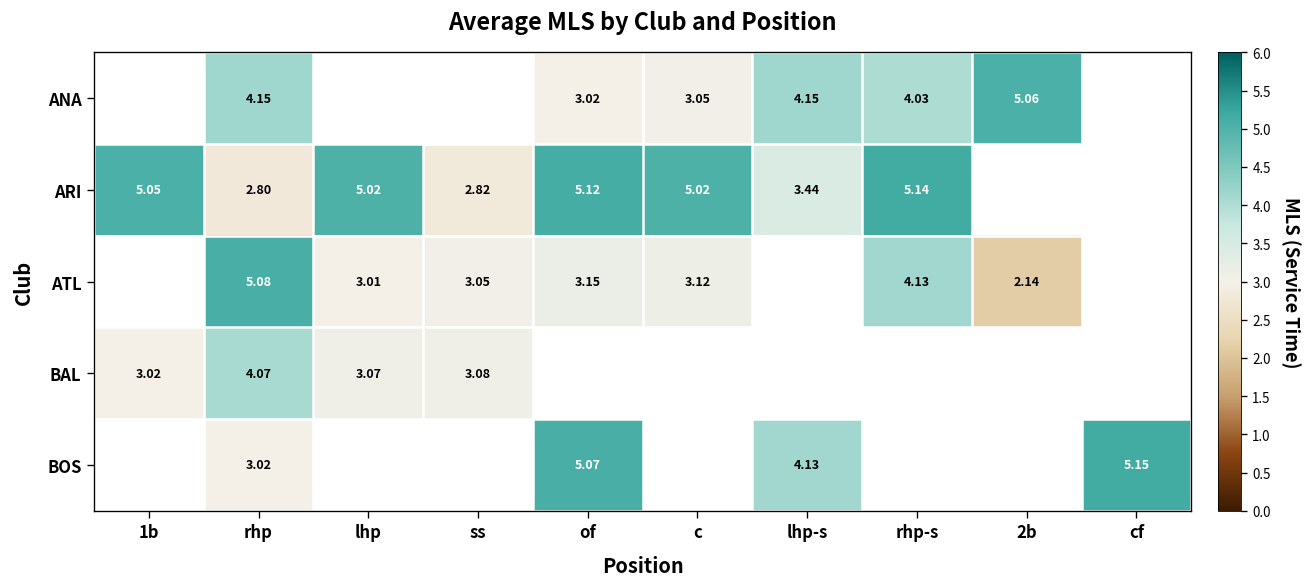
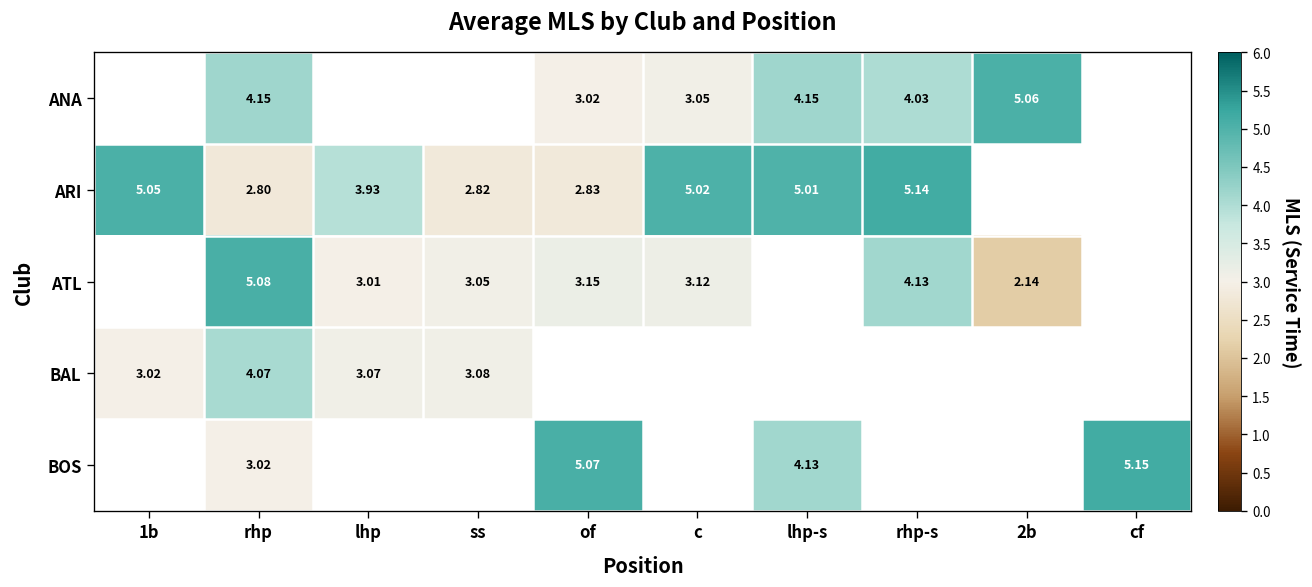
  {
    "ANA": {
      "rhp": 4.15,
      "of": 3.02,
      "c": 3.05,
      "lhp-s": 4.15,
      "rhp-s": 4.03,
      "2b": 5.06
    },
    "ARI": {
      "1b": 5.05,
      "rhp": 2.80,
-     "lhp": 5.02,
+     "lhp": 3.93,
      "ss": 2.82,
-     "of": 5.12,
+     "of": 2.83,
      "c": 5.02,
-     "lhp-s": 3.44,
+     "lhp-s": 5.01,
      "rhp-s": 5.14
    },
    "ATL": {
      "rhp": 5.08,
      "lhp": 3.01,
      "ss": 3.05,
      "of": 3.15,
      "c": 3.12,
      "rhp-s": 4.13,
      "2b": 2.14
    },
    "BAL": {
      "1b": 3.02,
      "rhp": 4.07,
      "lhp": 3.07,
      "ss": 3.08
    },
    "BOS": {
      "rhp": 3.02,
      "of": 5.07,
      "lhp-s": 4.13,
      "cf": 5.15
    }
  }
